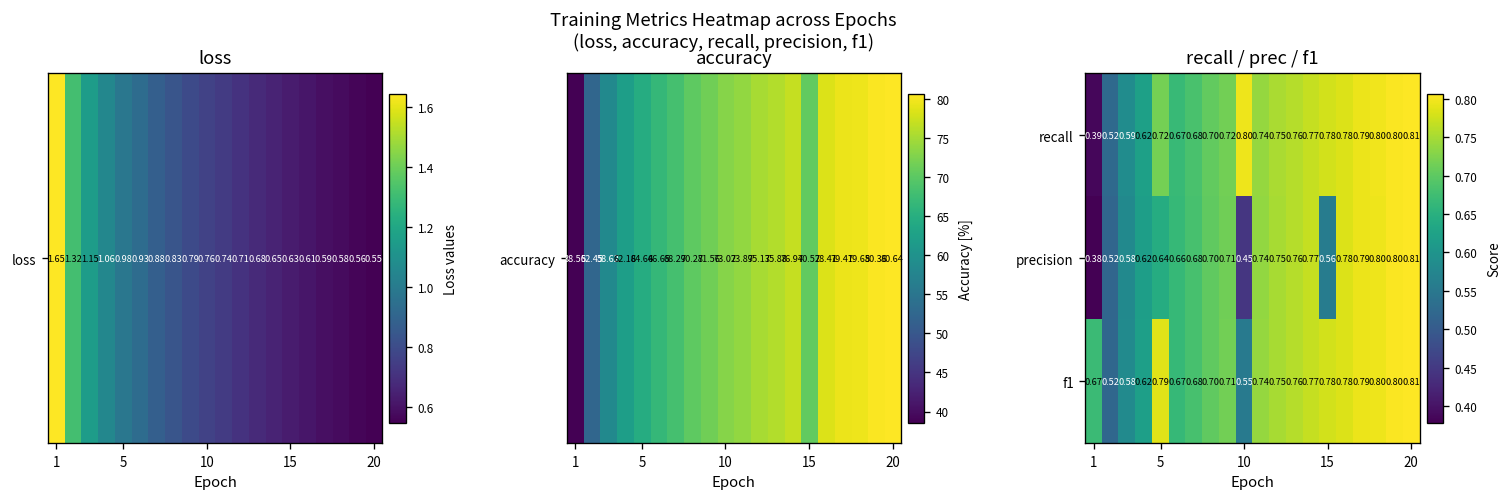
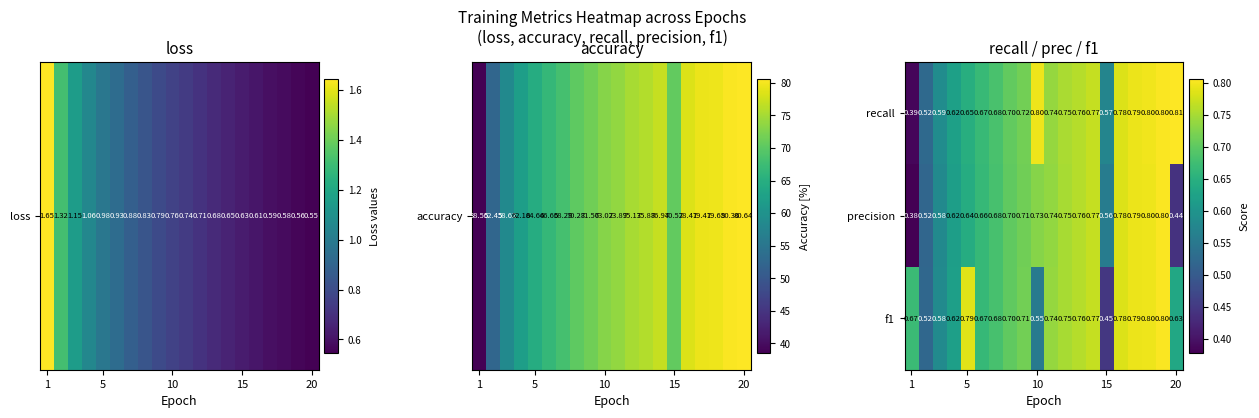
  {
    "recall": {
      "1": 0.39,
-     "5": 0.72,
+     "5": 0.65,
      "10": 0.80,
-     "15": 0.78,
+     "15": 0.57,
      "20": 0.81
    },
    "precision": {
      "1": 0.38,
      "5": 0.64,
-     "10": 0.45,
+     "10": 0.73,
      "15": 0.56,
-     "20": 0.81
+     "20": 0.44
    },
    "f1": {
      "1": 0.67,
      "5": 0.79,
      "10": 0.55,
-     "15": 0.78,
-     "20": 0.81
+     "15": 0.45,
+     "20": 0.63
    }
  }
